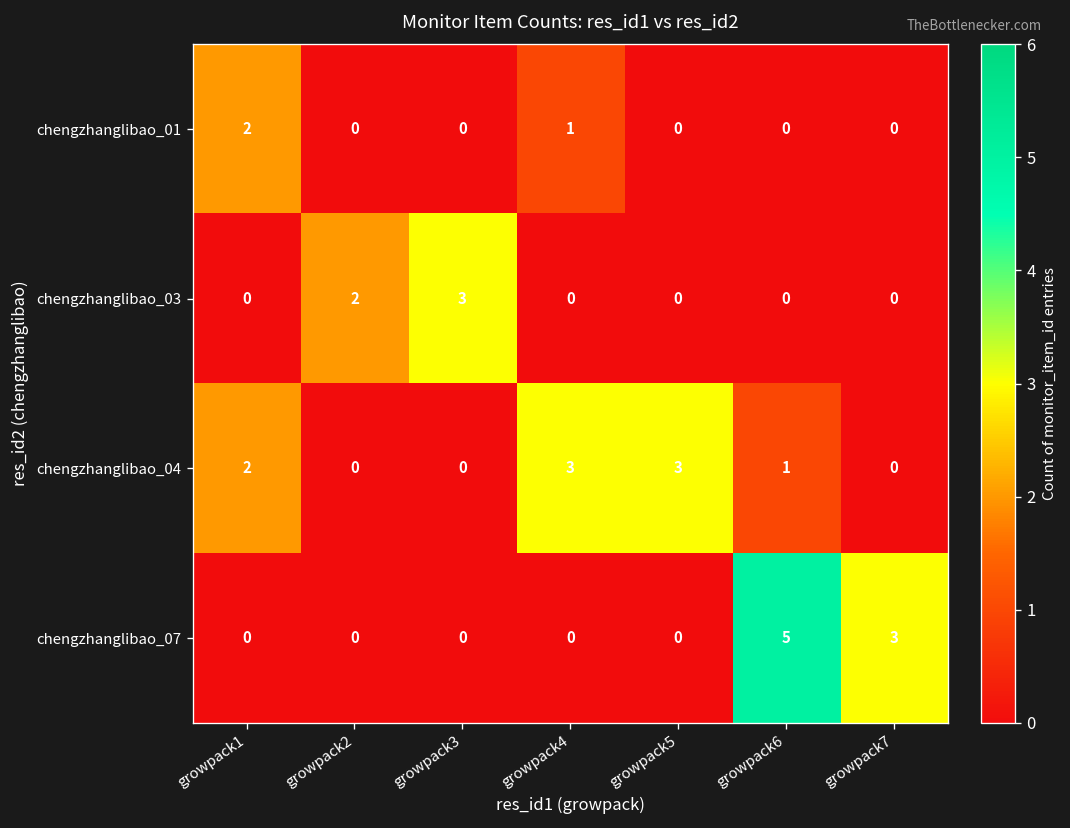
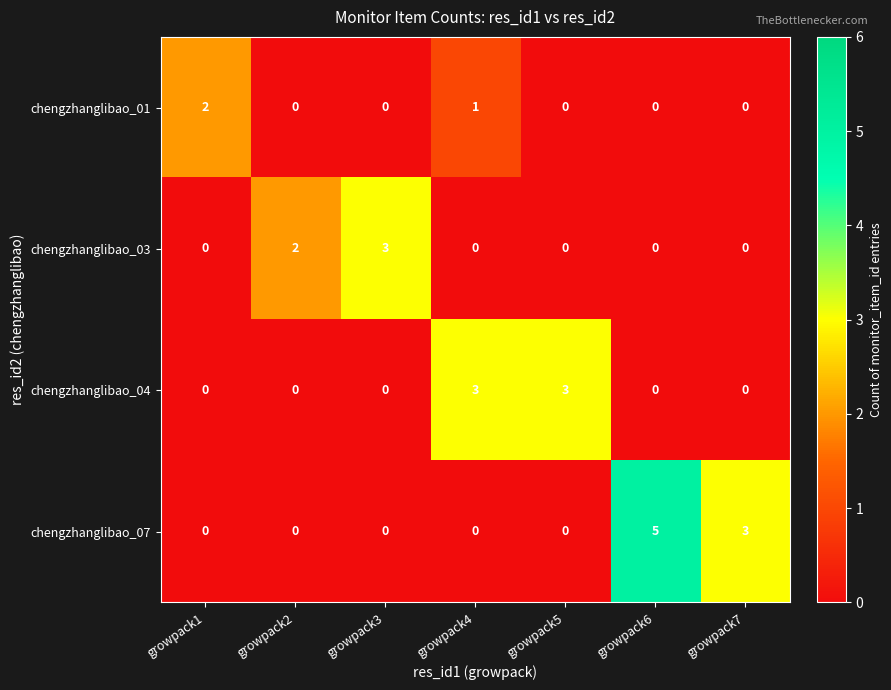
  {
    "chengzhanglibao_01": {
      "growpack1": 2,
      "growpack2": 0,
      "growpack3": 0,
      "growpack4": 1,
      "growpack5": 0,
      "growpack6": 0,
      "growpack7": 0
    },
    "chengzhanglibao_03": {
      "growpack1": 0,
      "growpack2": 2,
      "growpack3": 3,
      "growpack4": 0,
      "growpack5": 0,
      "growpack6": 0,
      "growpack7": 0
    },
    "chengzhanglibao_04": {
-     "growpack1": 2,
+     "growpack1": 0,
      "growpack2": 0,
      "growpack3": 0,
      "growpack4": 3,
      "growpack5": 3,
-     "growpack6": 1,
+     "growpack6": 0,
      "growpack7": 0
    },
    "chengzhanglibao_07": {
      "growpack1": 0,
      "growpack2": 0,
      "growpack3": 0,
      "growpack4": 0,
      "growpack5": 0,
      "growpack6": 5,
      "growpack7": 3
    }
  }
